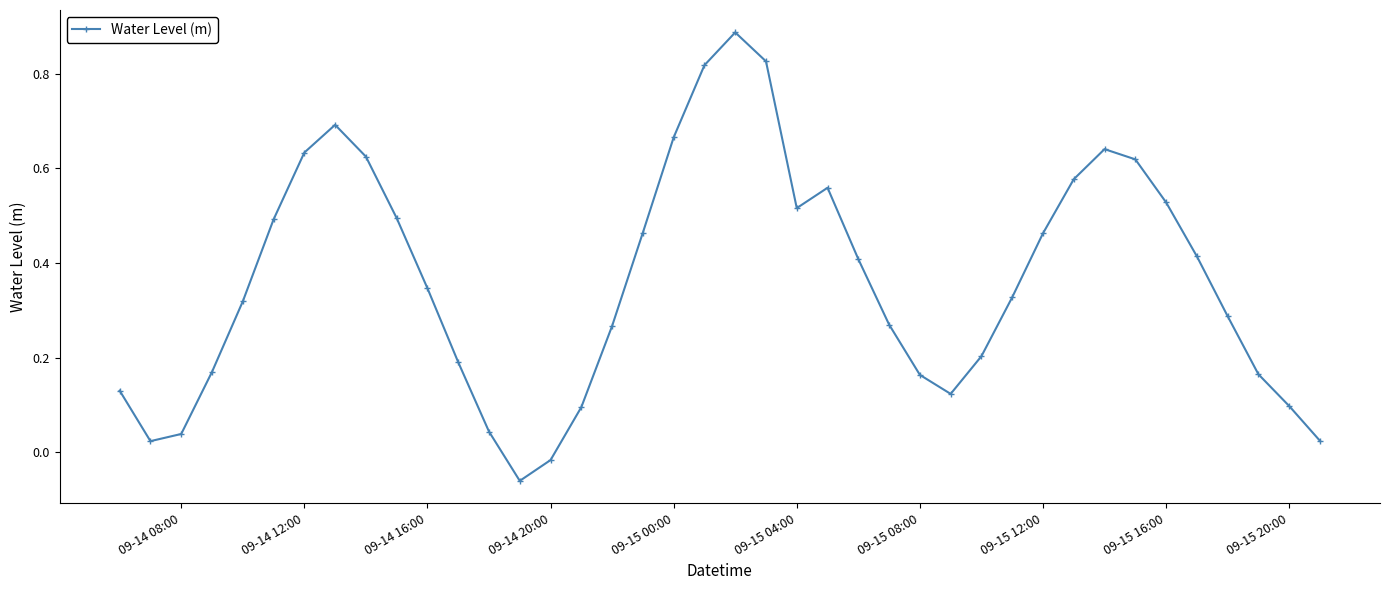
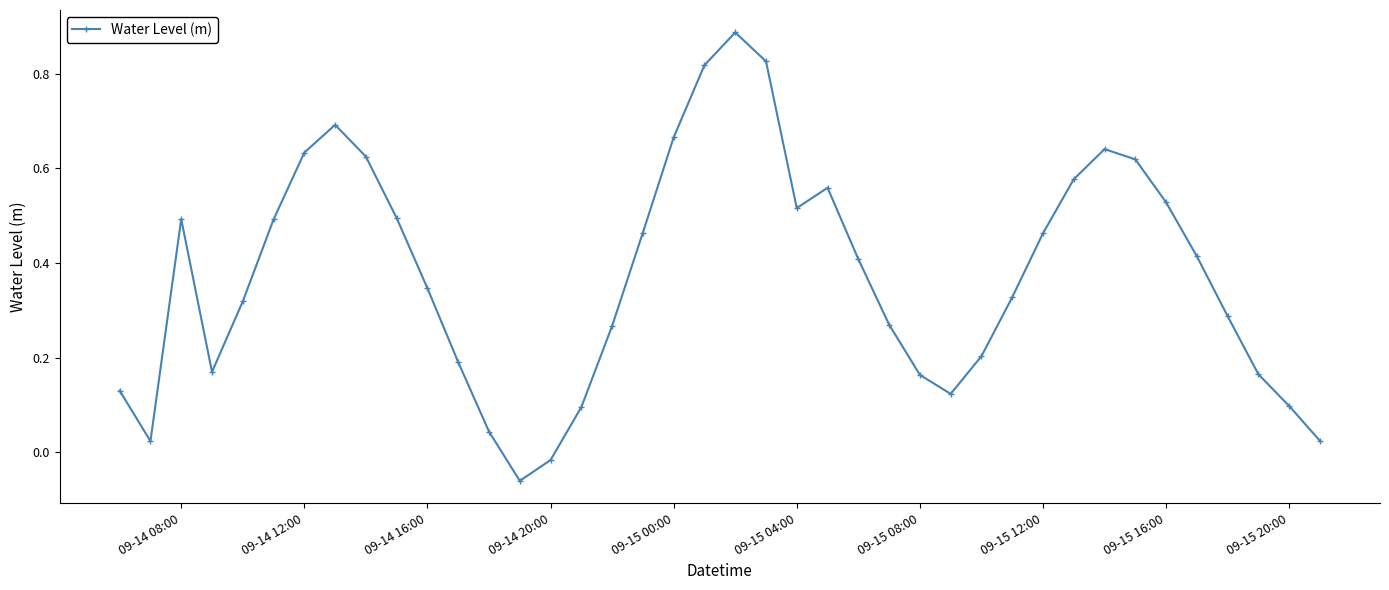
  {
-   "09-14 08:00": 0.04,
+   "09-14 08:00": 0.49,
    "09-14 12:00": 0.63,
    "09-14 16:00": 0.35,
    "09-14 20:00": -0.02,
    "09-15 00:00": 0.67,
    "09-15 04:00": 0.52,
    "09-15 08:00": 0.16,
    "09-15 12:00": 0.46,
    "09-15 16:00": 0.53,
    "09-15 20:00": 0.10
  }
